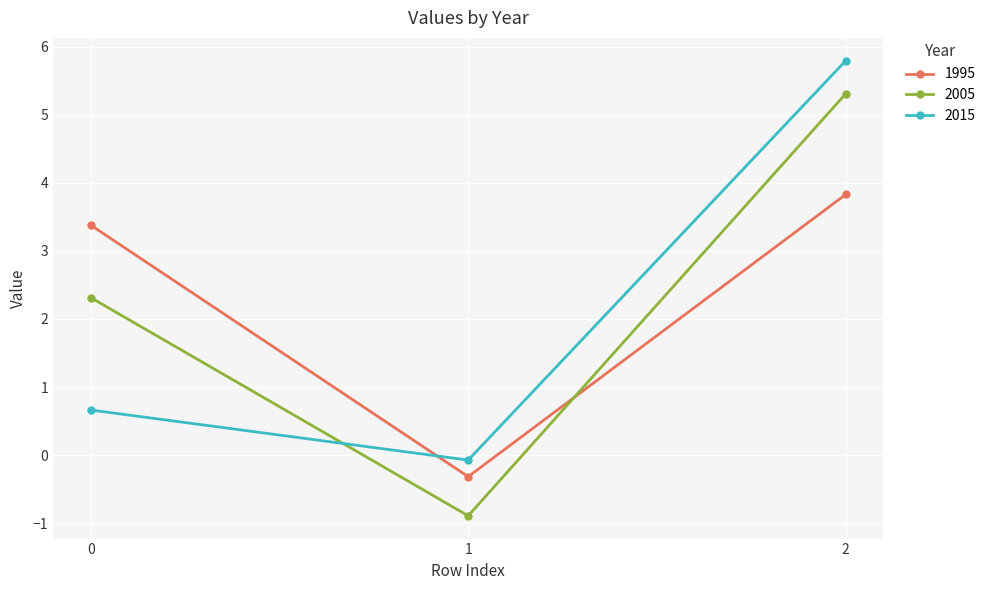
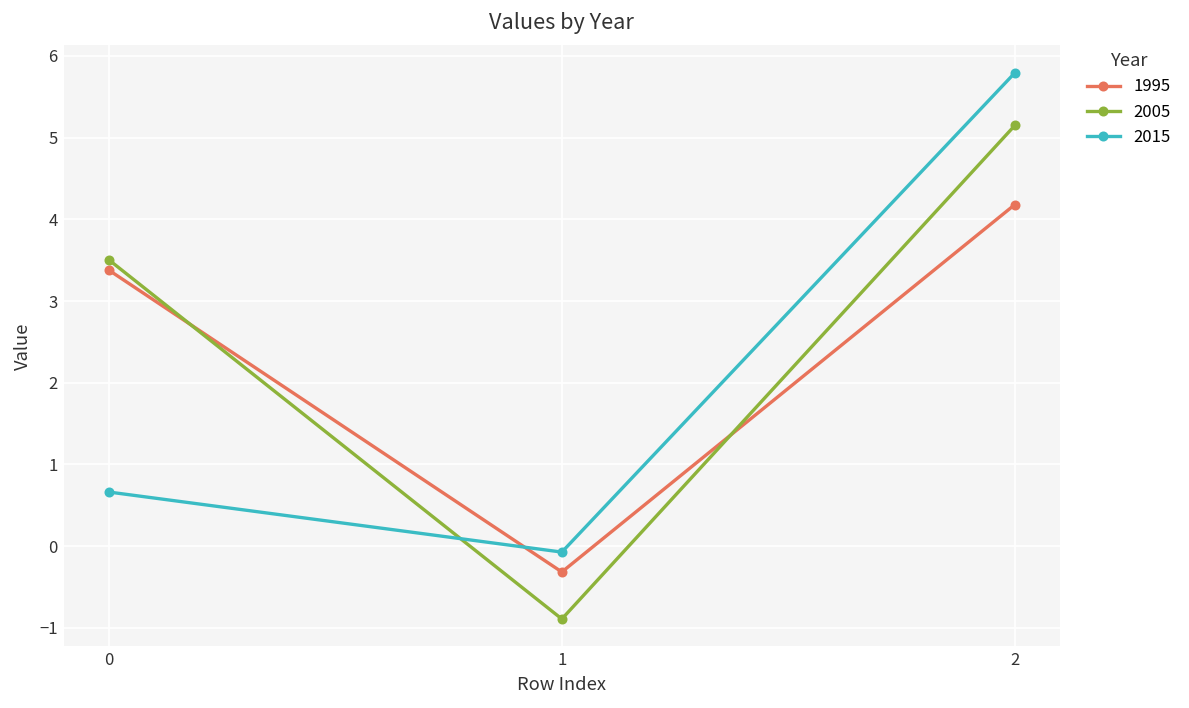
  {
    "1995": {
      "0": 3.4,
      "1": -0.3,
-     "2": 3.8
+     "2": 4.2
    },
    "2005": {
-     "0": 2.3,
+     "0": 3.5,
      "1": -0.9,
-     "2": 5.3
+     "2": 5.1
    },
    "2015": {
      "0": 0.7,
      "1": -0.1,
      "2": 5.8
    }
  }
